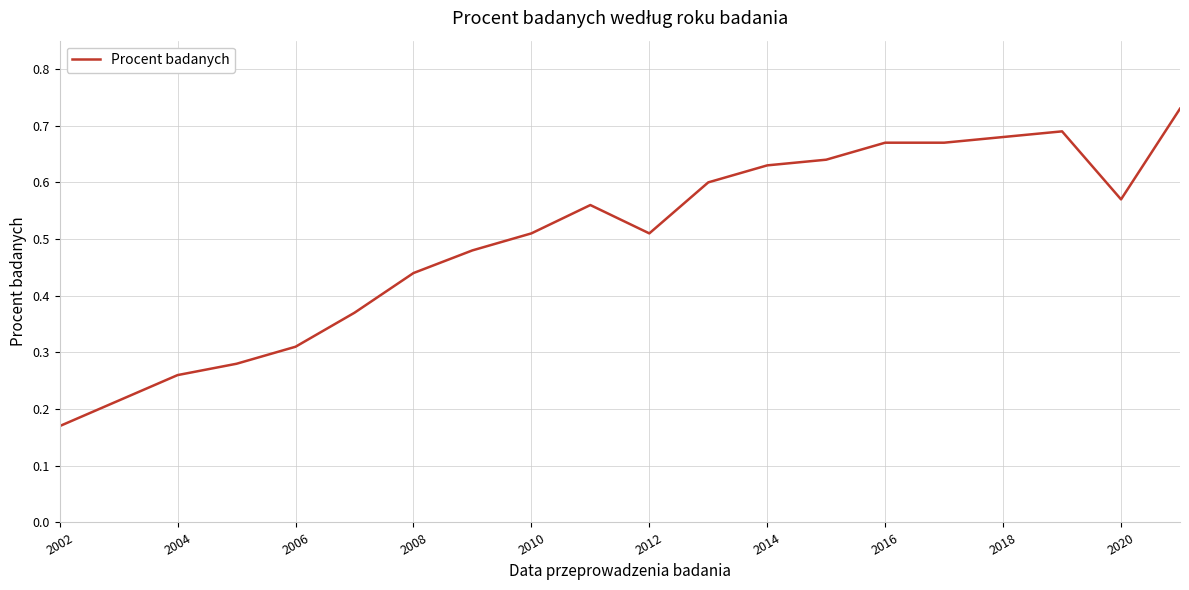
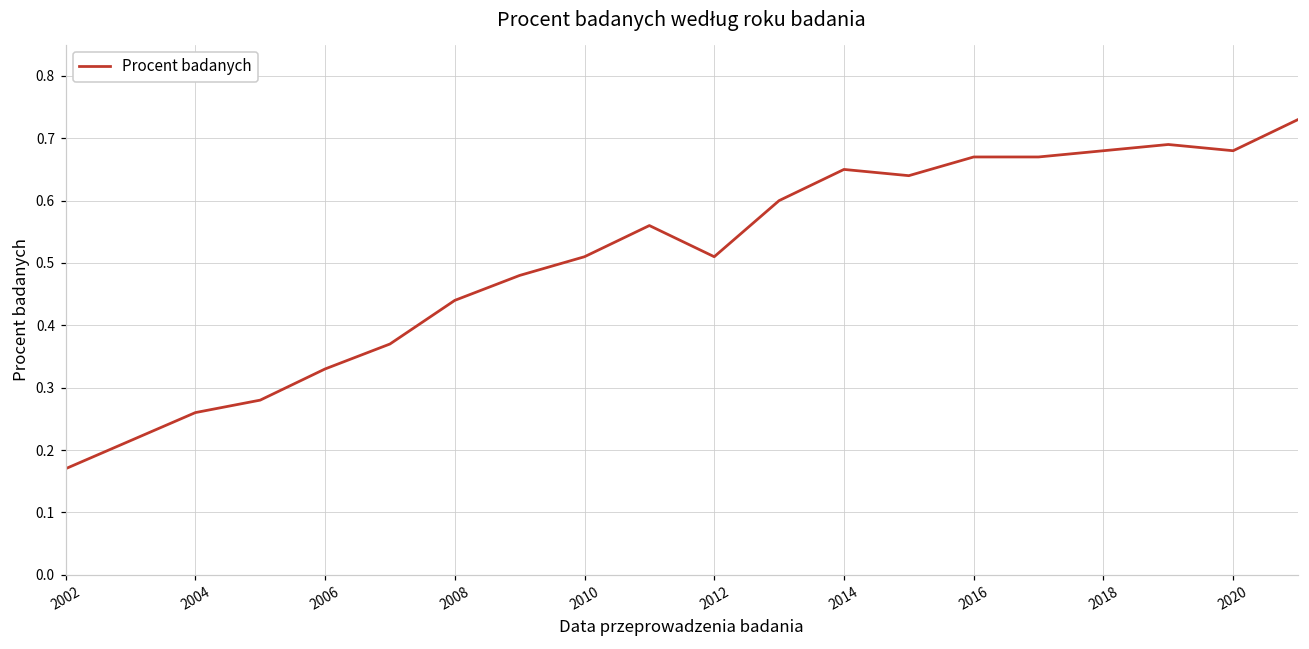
  {
    "2002": 0.17,
    "2004": 0.26,
-   "2006": 0.31,
+   "2006": 0.33,
    "2008": 0.44,
    "2010": 0.51,
    "2012": 0.51,
-   "2014": 0.63,
+   "2014": 0.65,
    "2016": 0.67,
    "2018": 0.68,
-   "2020": 0.57
+   "2020": 0.68
  }
